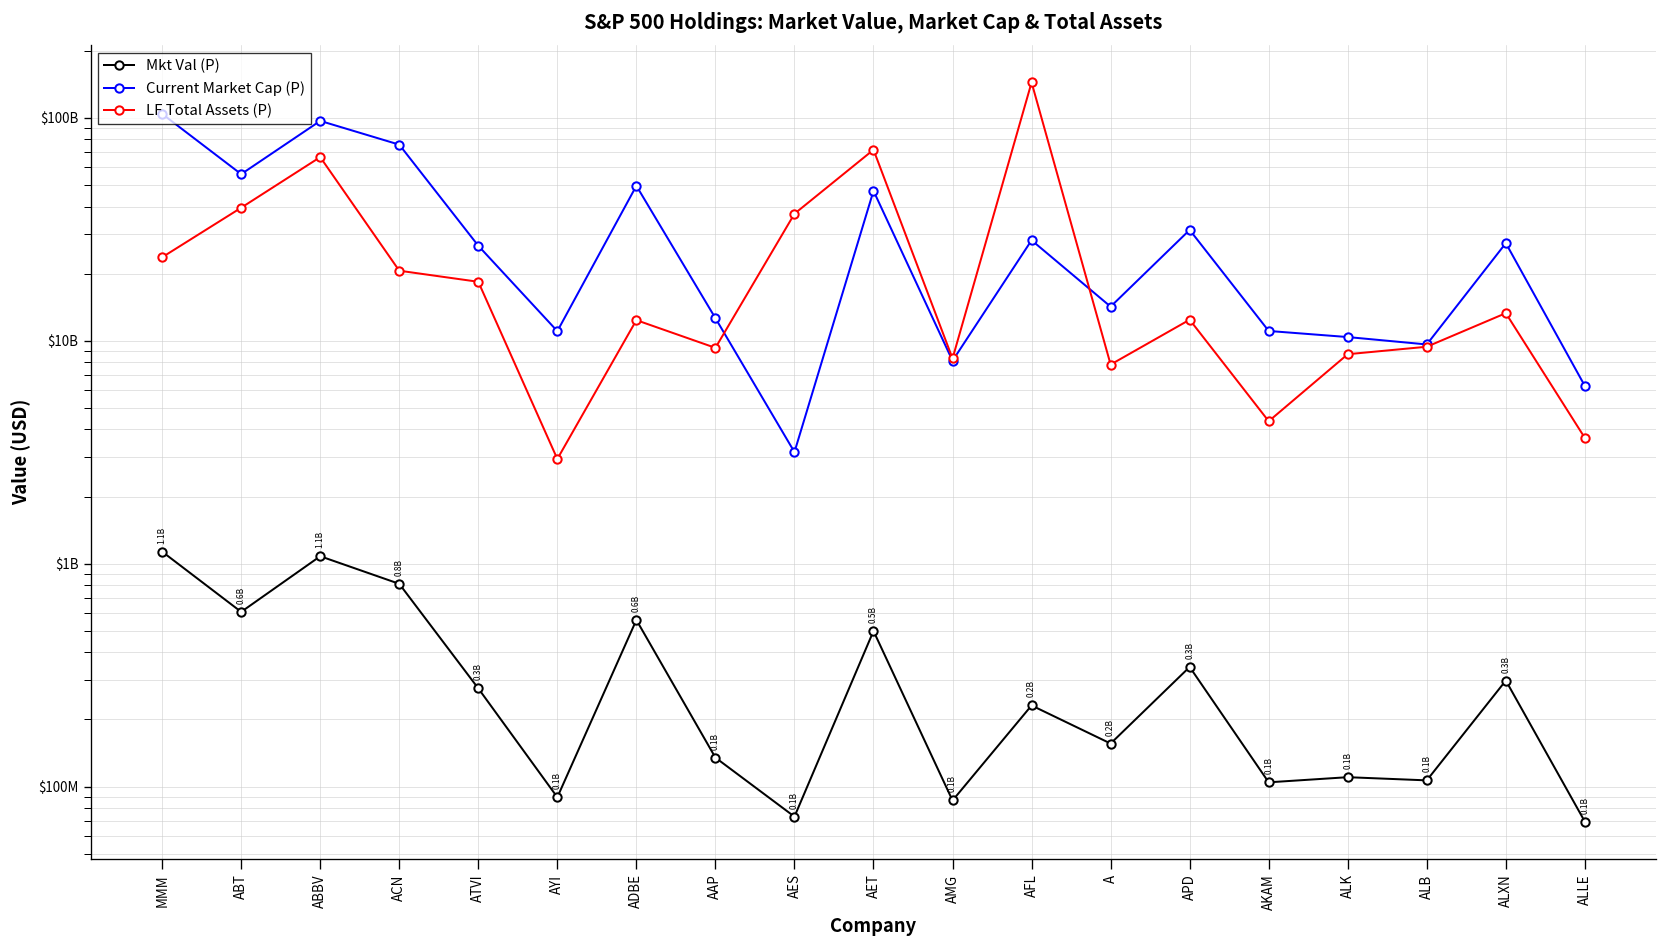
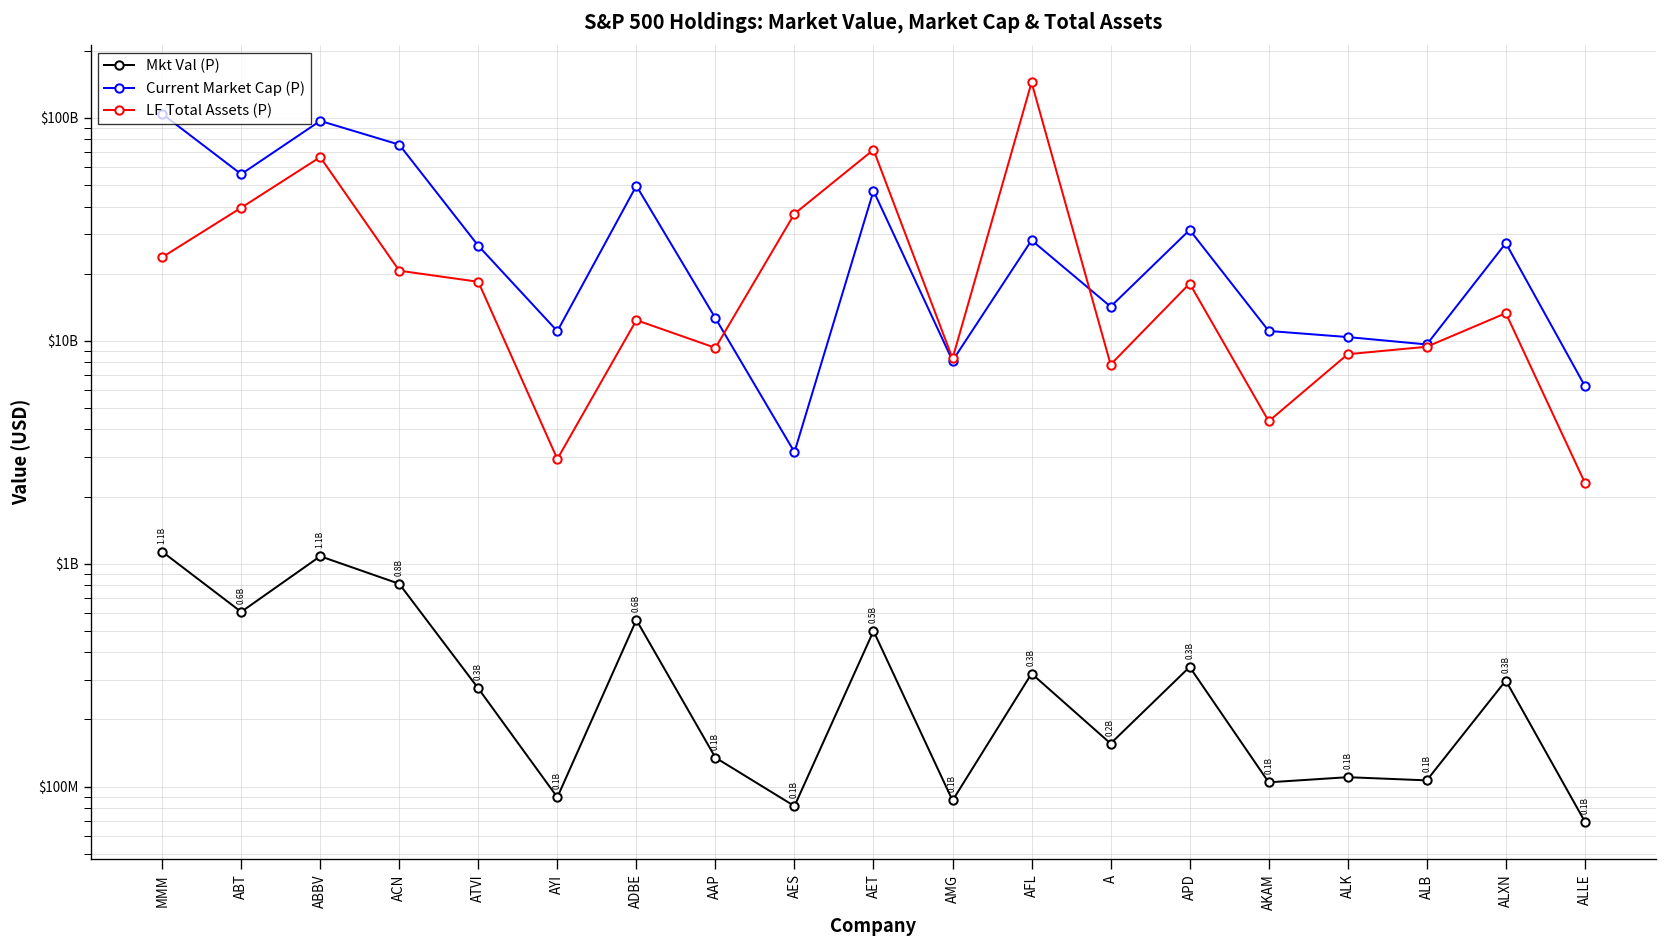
  {
    "Mkt Val (P)": {
      "MMM": "1.1B",
      "ABT": "0.6B",
      "ABBV": "1.1B",
      "ACN": "0.8B",
      "ATVI": "0.3B",
      "AYI": "0.1B",
      "ADBE": "0.6B",
      "AAP": "0.1B",
-     "AES": "$73000000",
+     "AES": "$80000000",
      "AET": "0.5B",
      "AMG": "0.1B",
-     "AFL": "0.2B",
+     "AFL": "0.3B",
      "A": "0.2B",
      "APD": "0.3B",
      "AKAM": "0.1B",
      "ALK": "0.1B",
      "ALB": "0.1B",
      "ALXN": "0.3B",
      "ALLE": "0.1B"
    },
    "Current Market Cap (P)": {
      "ABT": "$56000000000",
      "ABBV": "$100000000000",
      "ACN": "$76000000000",
      "ATVI": "$27000000000",
      "AYI": "$11000000000",
      "ADBE": "$50000000000",
      "AAP": "$13000000000",
      "AES": "$3200000000",
      "AET": "$47000000000",
      "AFL": "$28000000000",
      "A": "$14000000000",
      "APD": "$31000000000",
      "AKAM": "$11000000000",
      "ALK": "$10000000000",
      "ALXN": "$27000000000",
      "ALLE": "$6300000000"
    },
    "LF Total Assets (P)": {
      "MMM": "$24000000000",
      "ABT": "$39000000000",
      "ABBV": "$67000000000",
      "ACN": "$21000000000",
      "ATVI": "$18000000000",
      "AYI": "$2900000000",
      "ADBE": "$12000000000",
      "AAP": "$9000000000",
      "AES": "$37000000000",
      "AET": "$72000000000",
      "AFL": "$140000000000",
      "A": "$7800000000",
-     "APD": "$12000000000",
+     "APD": "$18000000000",
      "AKAM": "$4400000000",
      "ALK": "$9000000000",
      "ALXN": "$13000000000",
-     "ALLE": "$3700000000"
+     "ALLE": "$2300000000"
    }
  }
